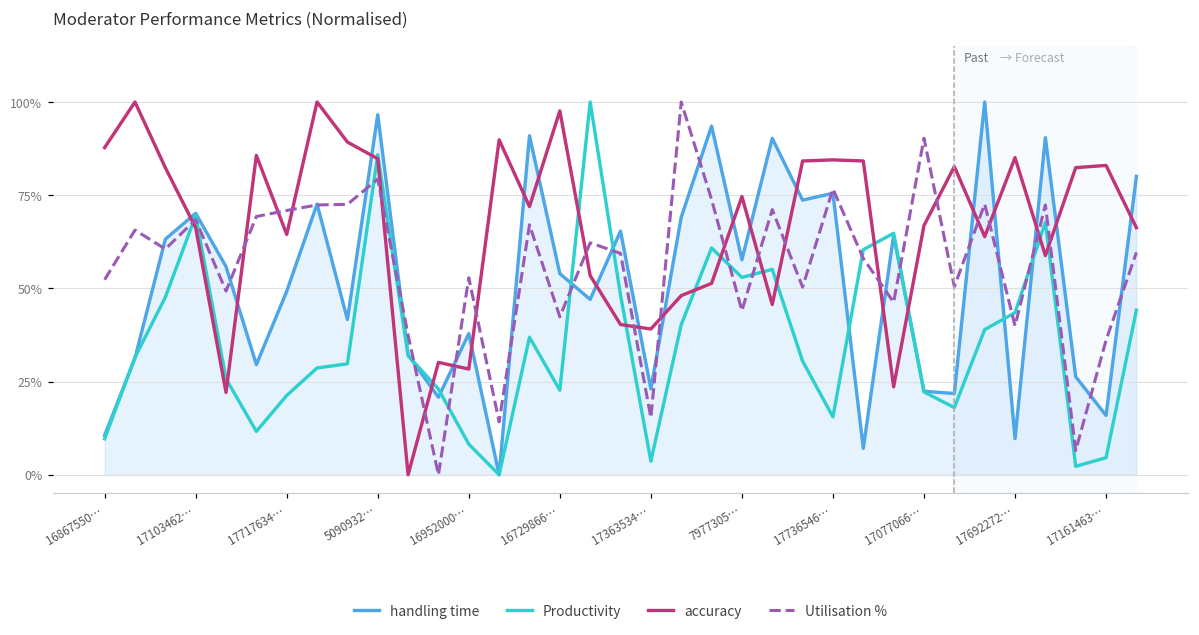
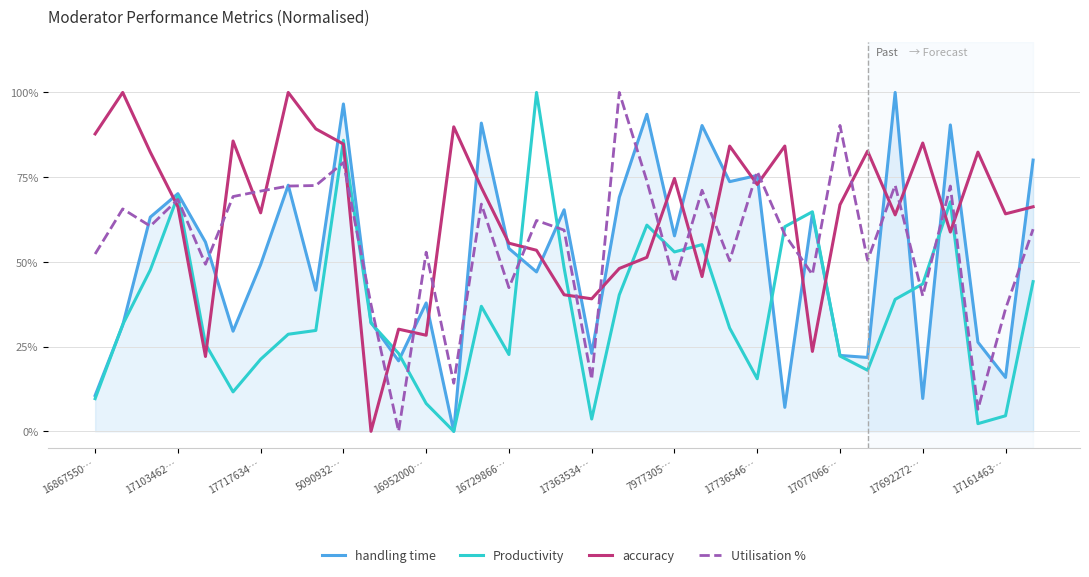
  {
    "accuracy": {
      "16867550…": "88%",
      "17103462…": "66%",
      "17717634…": "64%",
      "5090932…": "85%",
      "16952000…": "28%",
-     "16729866…": "98%",
+     "16729866…": "56%",
      "17363534…": "39%",
      "7977305…": "75%",
-     "17736546…": "84%",
+     "17736546…": "73%",
      "17077066…": "67%",
      "17692272…": "85%",
-     "17161463…": "83%"
+     "17161463…": "64%"
    },
    "Utilisation %": {
      "16867550…": "52%",
      "17103462…": "68%",
      "17717634…": "71%",
      "5090932…": "79%",
      "16952000…": "53%",
      "16729866…": "42%",
      "17363534…": "15%",
      "7977305…": "44%",
      "17736546…": "77%",
      "17077066…": "90%",
      "17692272…": "40%",
      "17161463…": "36%"
    }
  }
